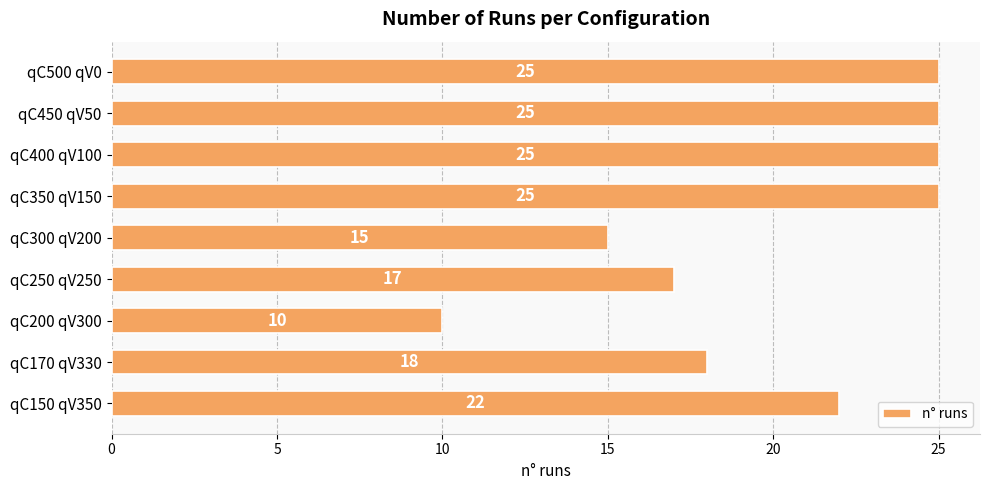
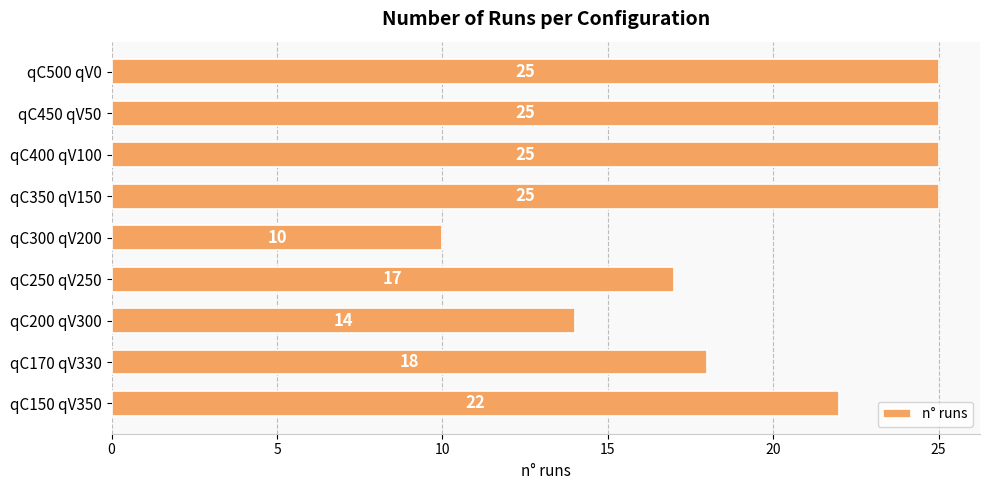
  {
    "qC500 qV0": 25,
    "qC450 qV50": 25,
    "qC400 qV100": 25,
    "qC350 qV150": 25,
-   "qC300 qV200": 15,
+   "qC300 qV200": 10,
    "qC250 qV250": 17,
-   "qC200 qV300": 10,
+   "qC200 qV300": 14,
    "qC170 qV330": 18,
    "qC150 qV350": 22
  }
